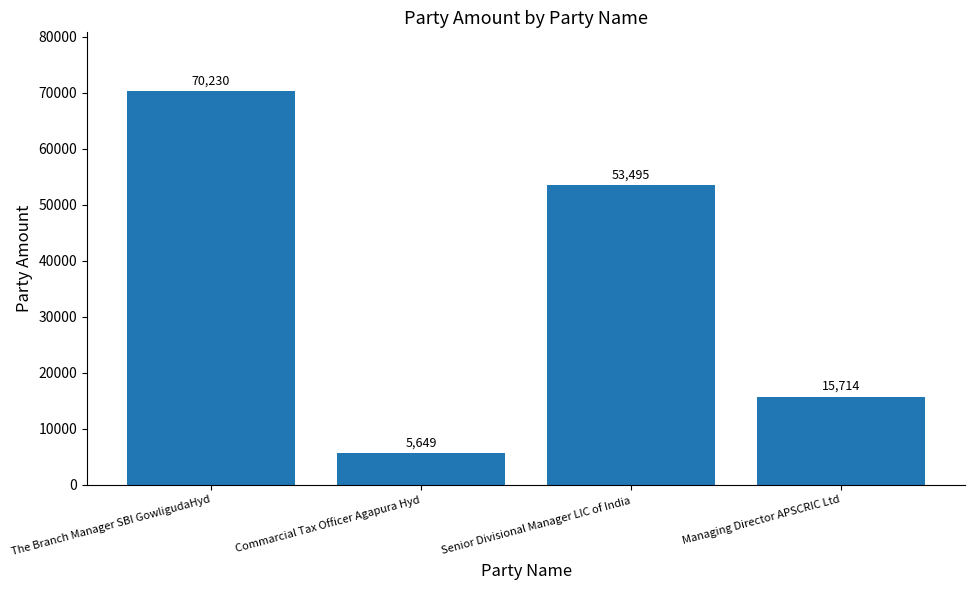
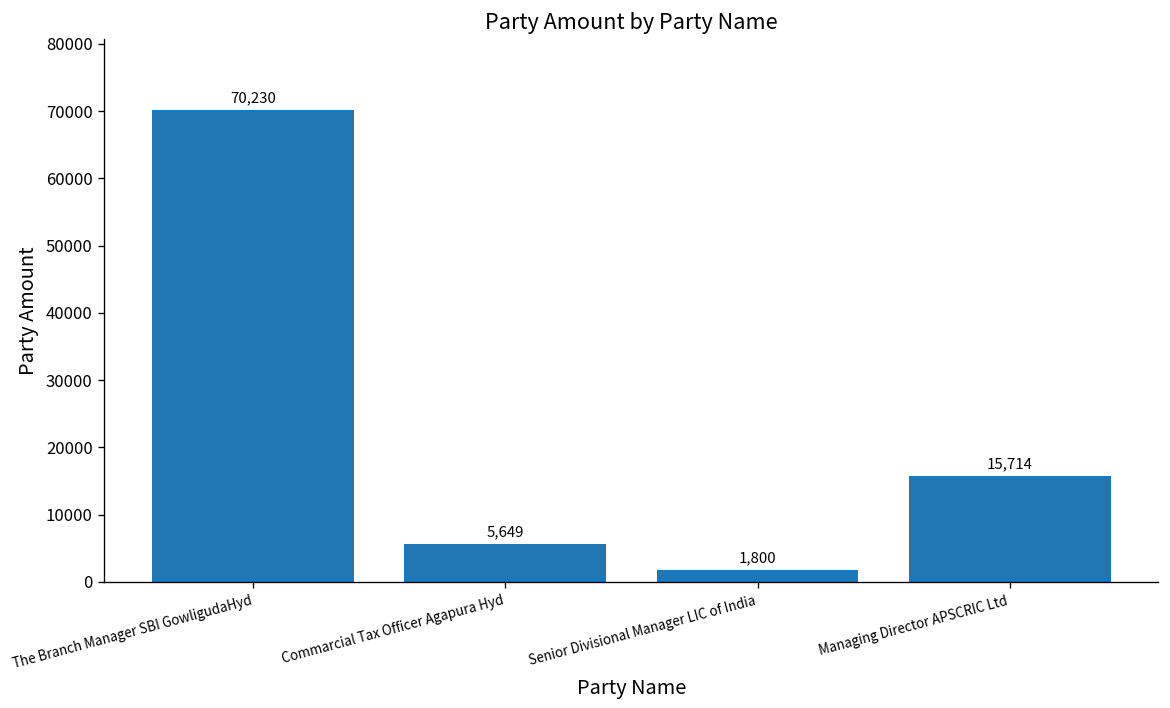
  {
    "The Branch Manager SBI GowligudaHyd": "70,230",
    "Commarcial Tax Officer Agapura Hyd": "5,649",
-   "Senior Divisional Manager LIC of India": "53,495",
+   "Senior Divisional Manager LIC of India": "1,800",
    "Managing Director APSCRIC Ltd": "15,714"
  }
